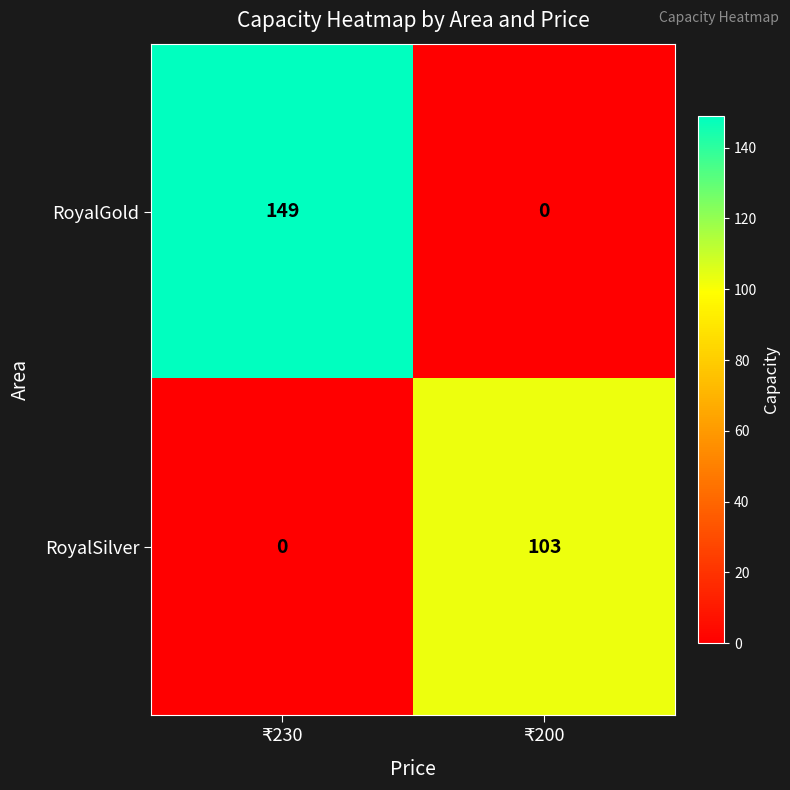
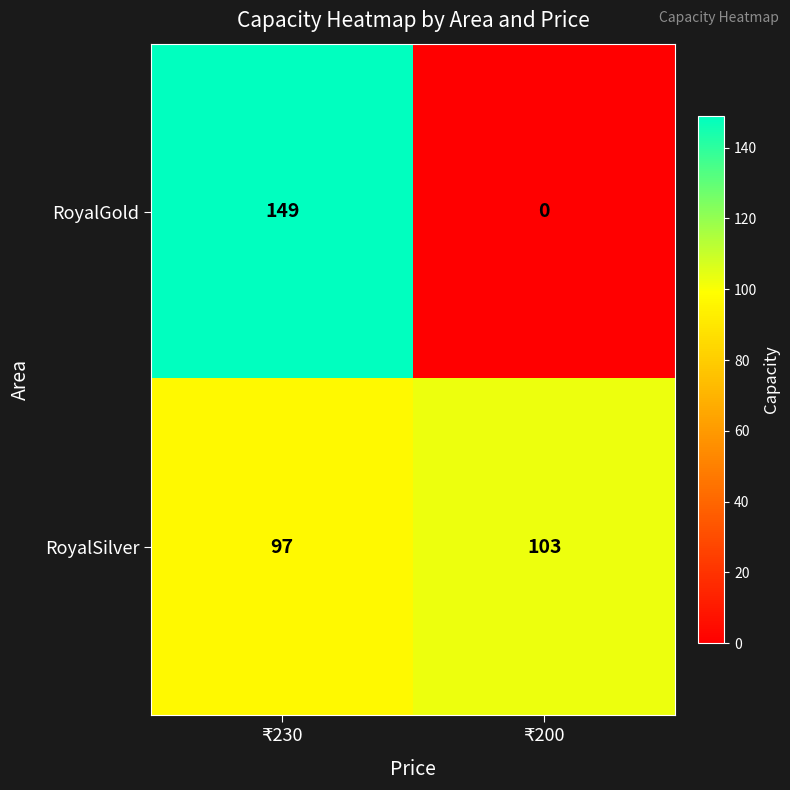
  {
    "RoyalGold": {
      "₹230": 149,
      "₹200": 0
    },
    "RoyalSilver": {
-     "₹230": 0,
+     "₹230": 97,
      "₹200": 103
    }
  }
